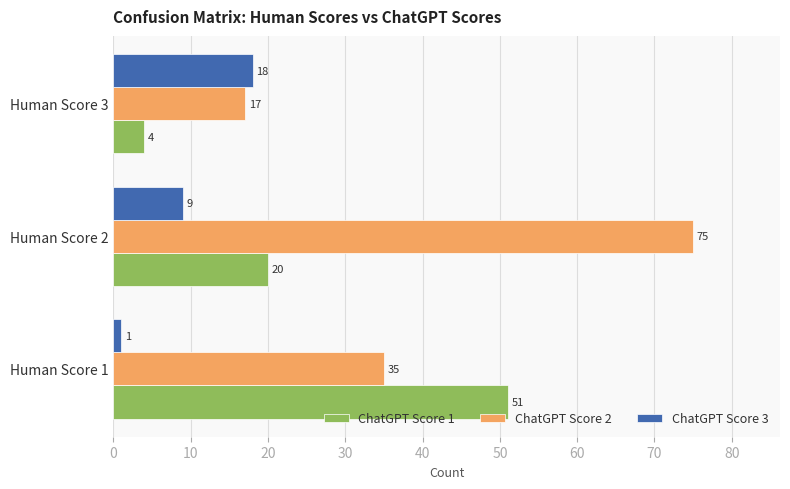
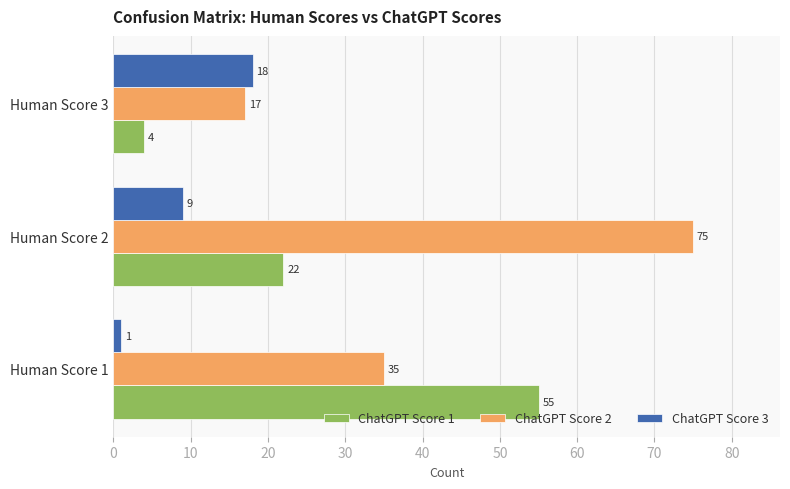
  {
    "ChatGPT Score 1": {
      "Human Score 3": 4,
-     "Human Score 2": 20,
-     "Human Score 1": 51
+     "Human Score 2": 22,
+     "Human Score 1": 55
    },
    "ChatGPT Score 2": {
      "Human Score 3": 17,
      "Human Score 2": 75,
      "Human Score 1": 35
    },
    "ChatGPT Score 3": {
      "Human Score 3": 18,
      "Human Score 2": 9,
      "Human Score 1": 1
    }
  }
